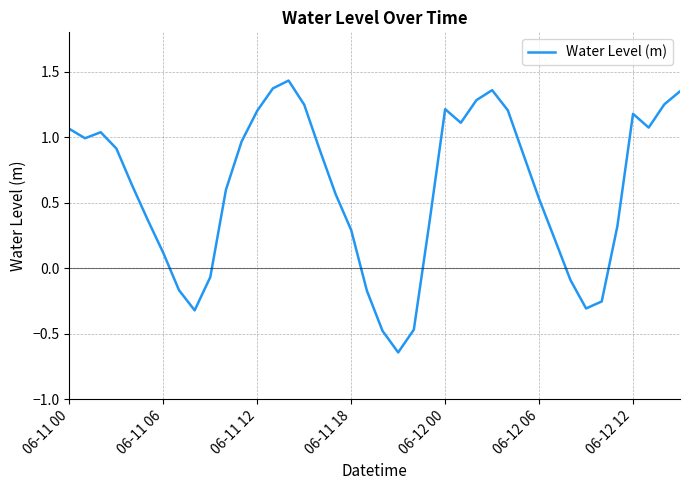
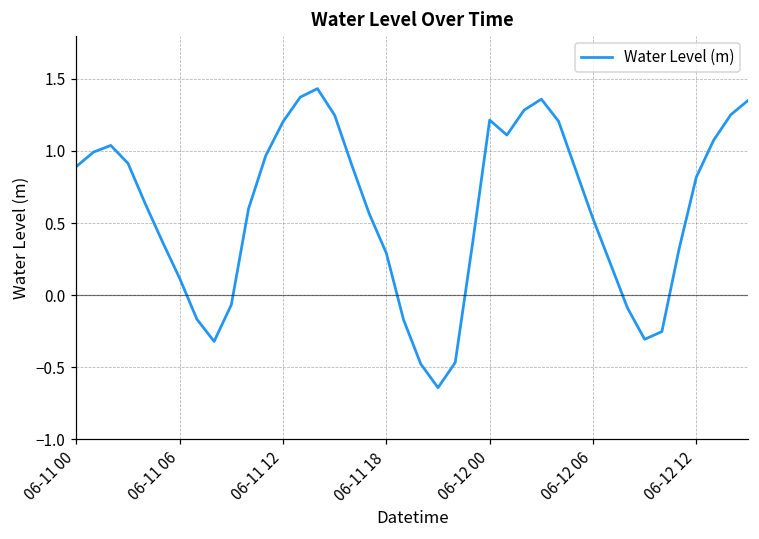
  {
-   "06-11 00": 1.06,
+   "06-11 00": 0.89,
    "06-11 06": 0.12,
    "06-11 12": 1.20,
    "06-11 18": 0.29,
    "06-12 00": 1.21,
    "06-12 06": 0.53,
-   "06-12 12": 1.18
+   "06-12 12": 0.82
  }
